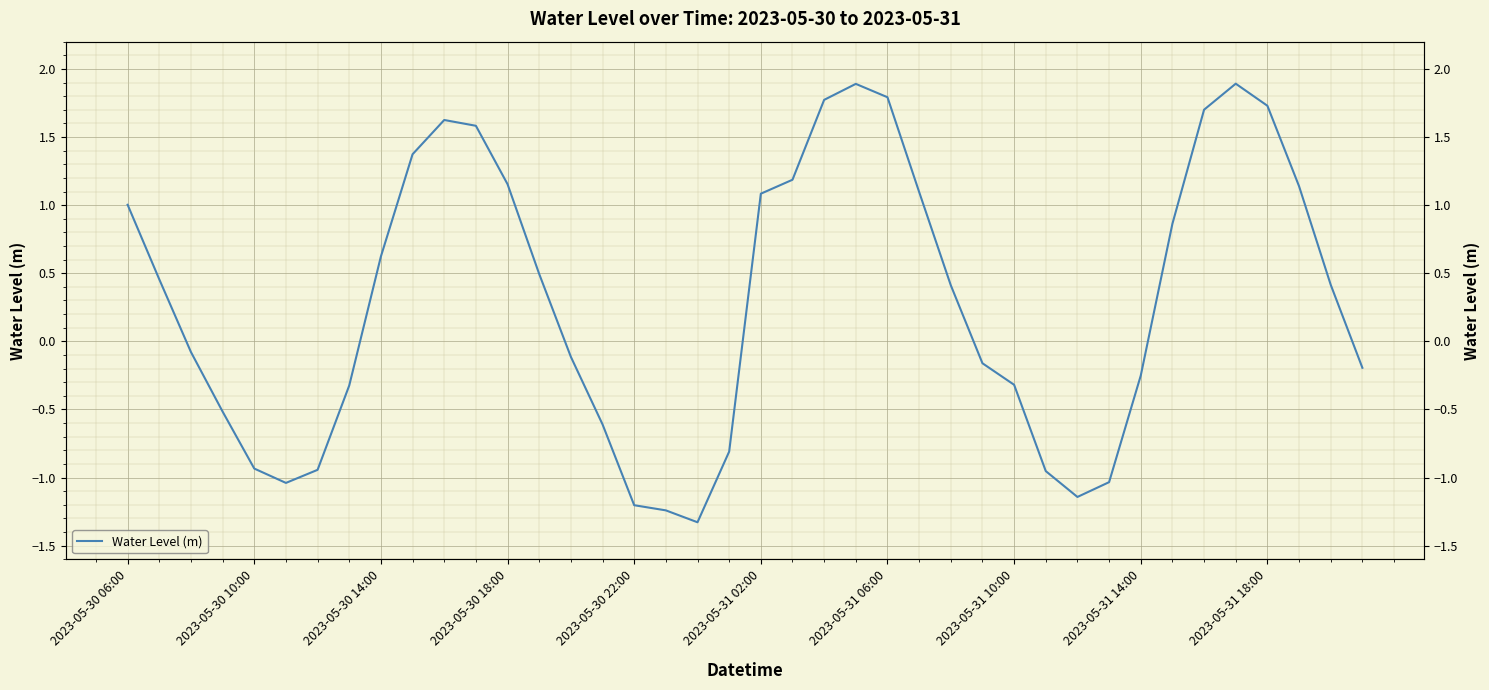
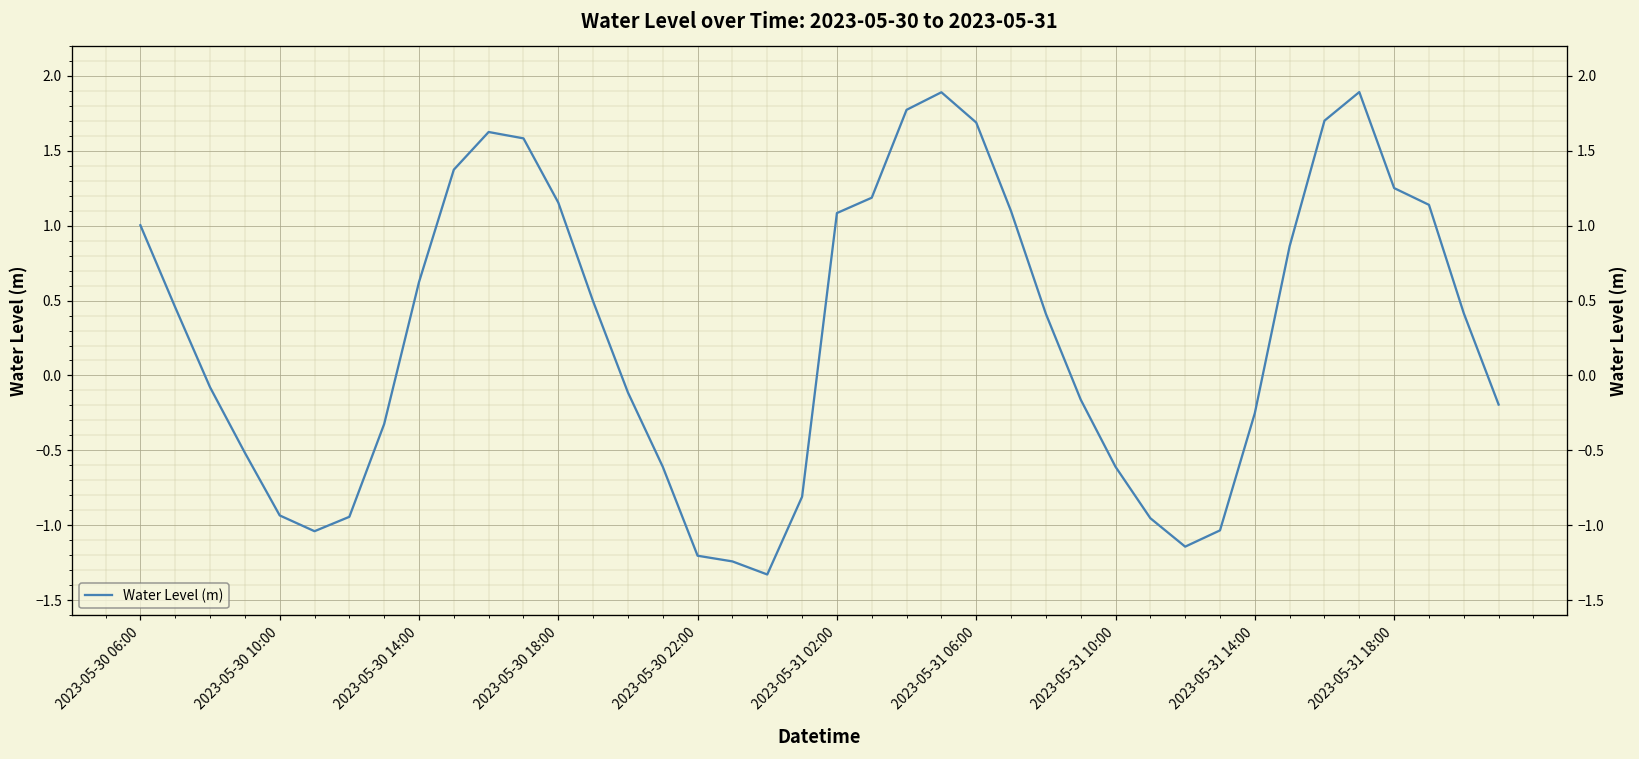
  {
    "2023-05-30 06:00": 1.00,
    "2023-05-30 10:00": -0.93,
    "2023-05-30 14:00": 0.62,
    "2023-05-30 18:00": 1.15,
    "2023-05-30 22:00": -1.20,
    "2023-05-31 02:00": 1.08,
-   "2023-05-31 06:00": 1.79,
-   "2023-05-31 10:00": -0.32,
+   "2023-05-31 06:00": 1.69,
+   "2023-05-31 10:00": -0.61,
    "2023-05-31 14:00": -0.25,
-   "2023-05-31 18:00": 1.73
+   "2023-05-31 18:00": 1.25
  }
